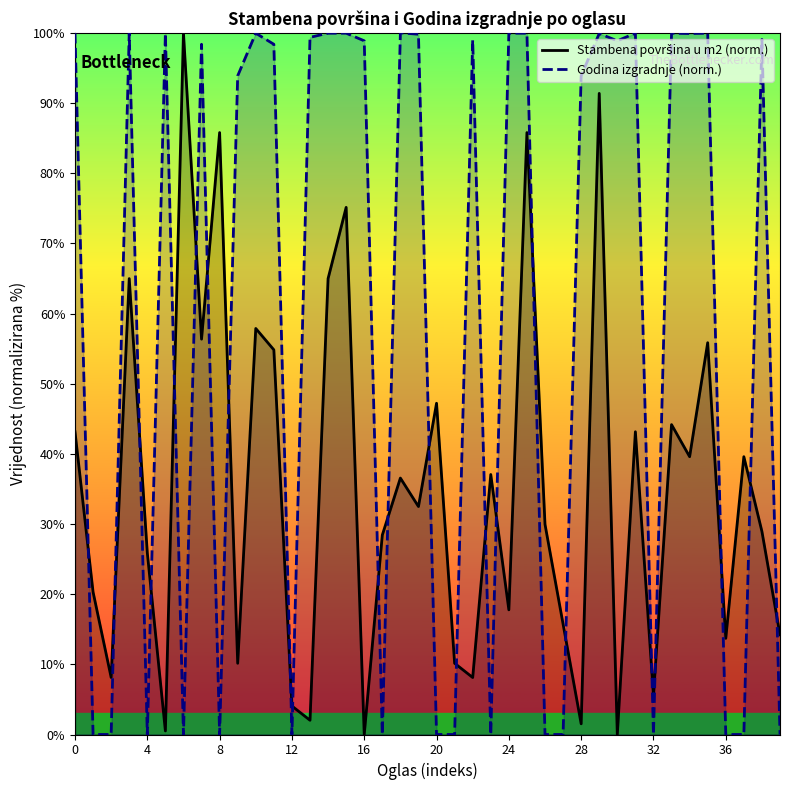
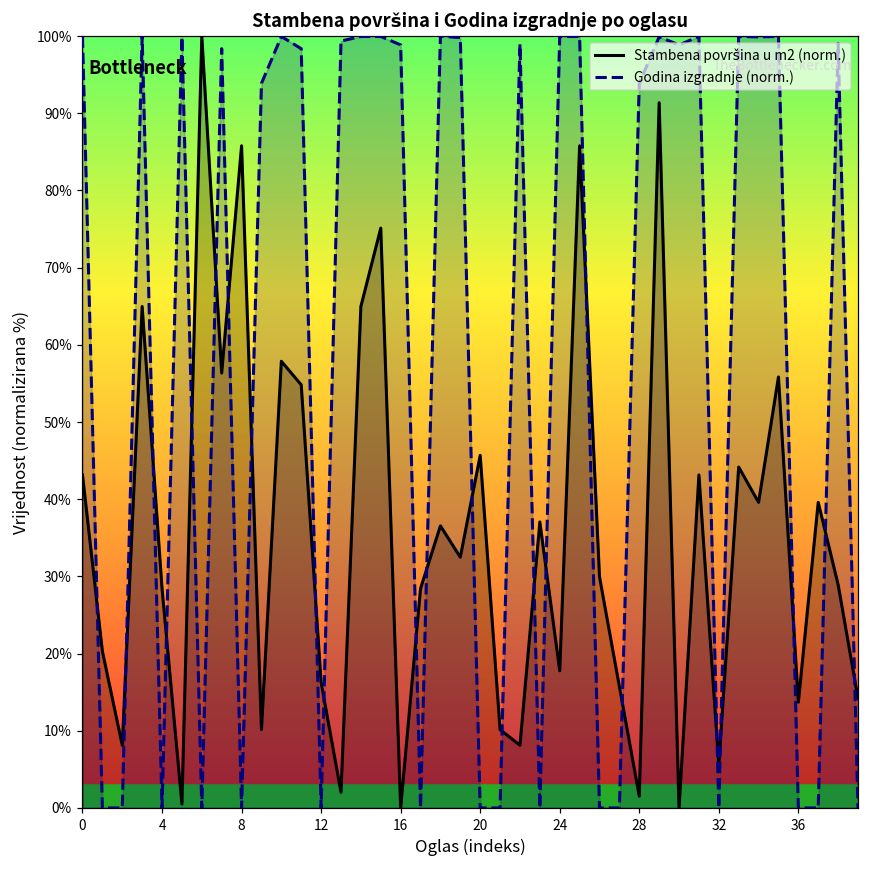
  {
    "Stambena površina u m2 (norm.)": {
      "0": "43%",
-     "4": "26%",
+     "4": "28%",
      "8": "86%",
-     "12": "4%",
-     "20": "47%",
+     "12": "16%",
+     "20": "46%",
      "24": "18%",
      "32": "6%",
      "36": "14%"
    },
    "Godina izgradnje (norm.)": {
      "0": "100%",
      "16": "99%",
      "24": "100%"
    }
  }
